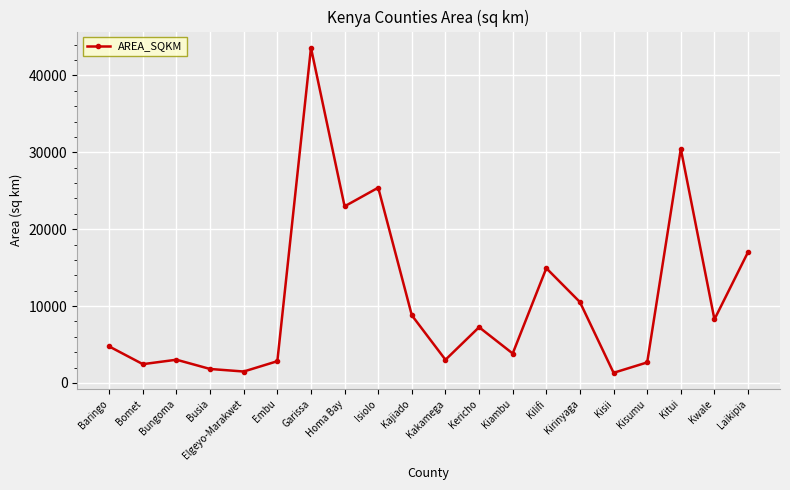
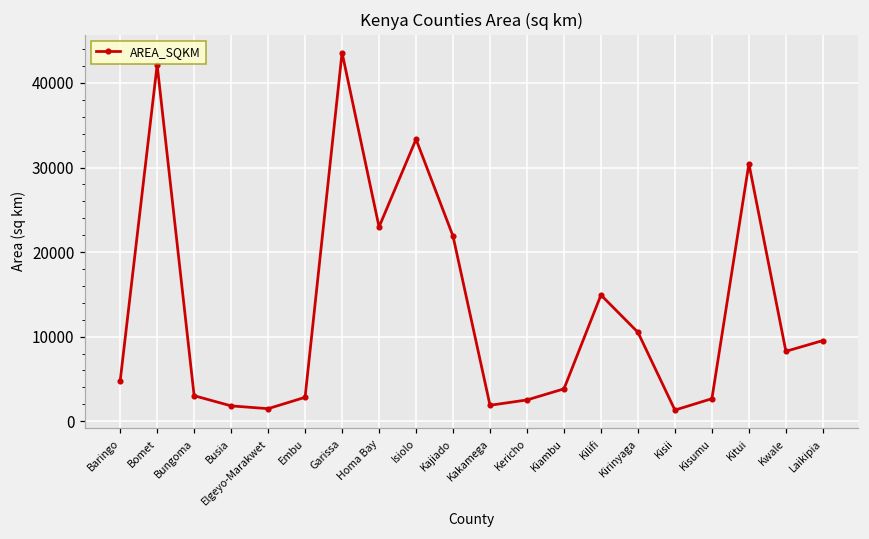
  {
    "Baringo": 5000,
-   "Bomet": 2000,
+   "Bomet": 42000,
    "Bungoma": 3000,
    "Busia": 2000,
    "Elgeyo-Marakwet": 1000,
    "Embu": 3000,
    "Garissa": 44000,
    "Homa Bay": 23000,
-   "Isiolo": 25000,
-   "Kajiado": 9000,
-   "Kakamega": 3000,
-   "Kericho": 7000,
+   "Isiolo": 33000,
+   "Kajiado": 22000,
+   "Kakamega": 2000,
+   "Kericho": 3000,
    "Kiambu": 4000,
    "Kilifi": 15000,
    "Kirinyaga": 11000,
    "Kisii": 1000,
    "Kisumu": 3000,
    "Kitui": 30000,
    "Kwale": 8000,
-   "Laikipia": 17000
+   "Laikipia": 10000
  }
